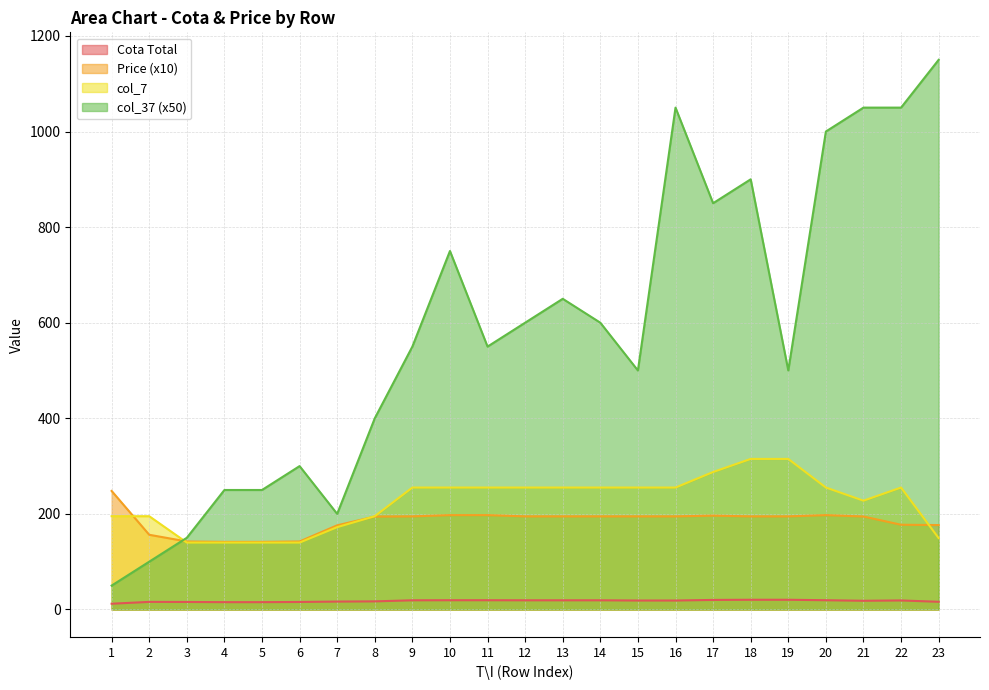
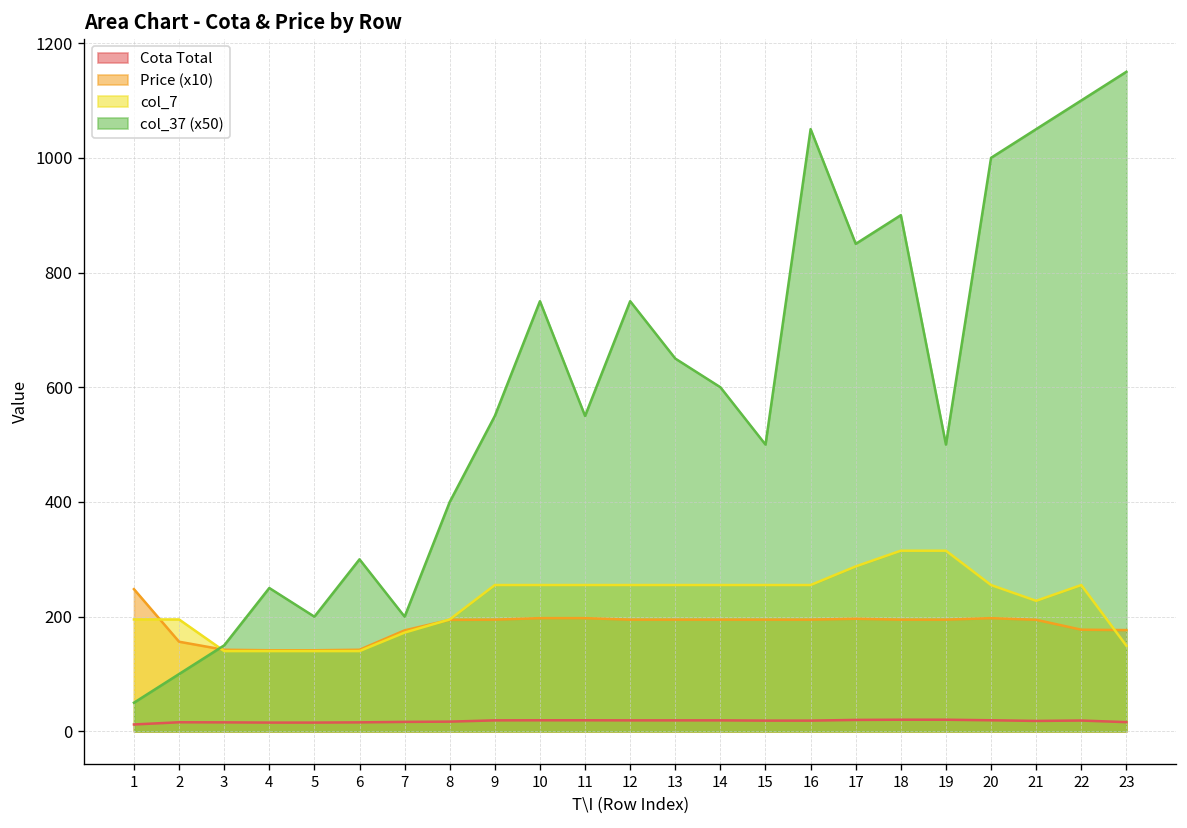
  {
    "Cota Total": {
      "1": 10,
      "2": 20,
      "3": 20,
      "4": 20,
      "5": 20,
      "6": 20,
      "7": 20,
      "8": 20,
      "9": 20,
      "10": 20,
      "11": 20,
      "12": 20,
      "13": 20,
      "14": 20,
      "15": 20,
      "16": 20,
      "17": 20,
      "18": 20,
      "19": 20,
      "20": 20,
      "21": 20,
      "22": 20,
      "23": 20
    },
    "col_37 (x50)": {
      "1": 50,
      "2": 100,
      "3": 150,
      "4": 250,
-     "5": 250,
+     "5": 200,
      "6": 300,
      "7": 200,
      "8": 400,
      "9": 550,
      "10": 750,
      "11": 550,
-     "12": 600,
+     "12": 750,
      "13": 650,
      "14": 600,
      "15": 500,
      "16": 1050,
      "17": 850,
      "18": 900,
      "19": 500,
      "20": 1000,
      "21": 1050,
-     "22": 1050,
+     "22": 1100,
      "23": 1150
    }
  }
